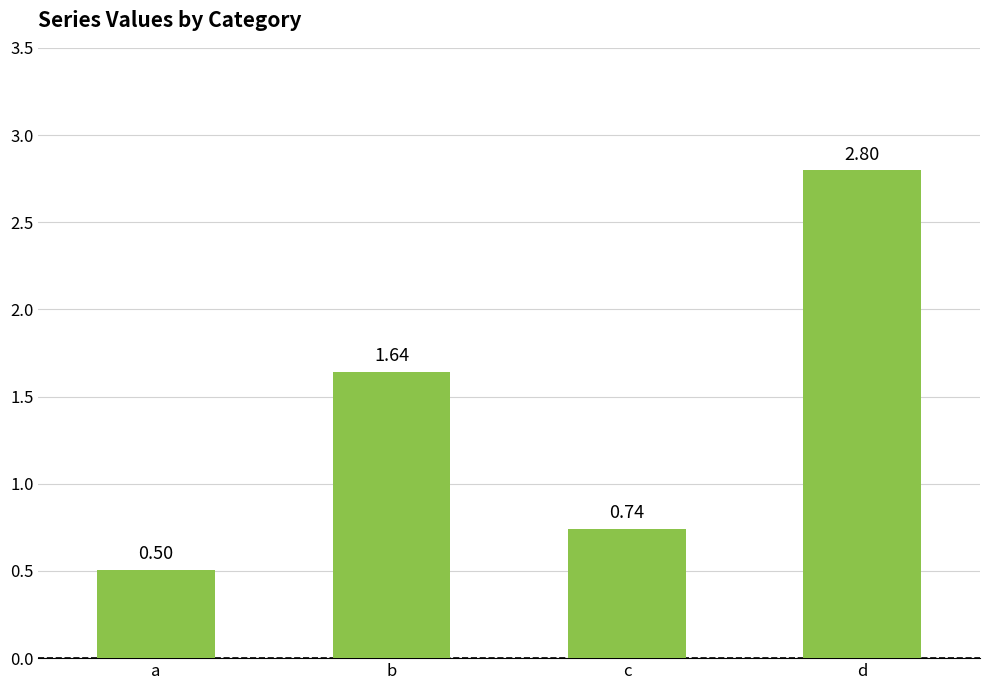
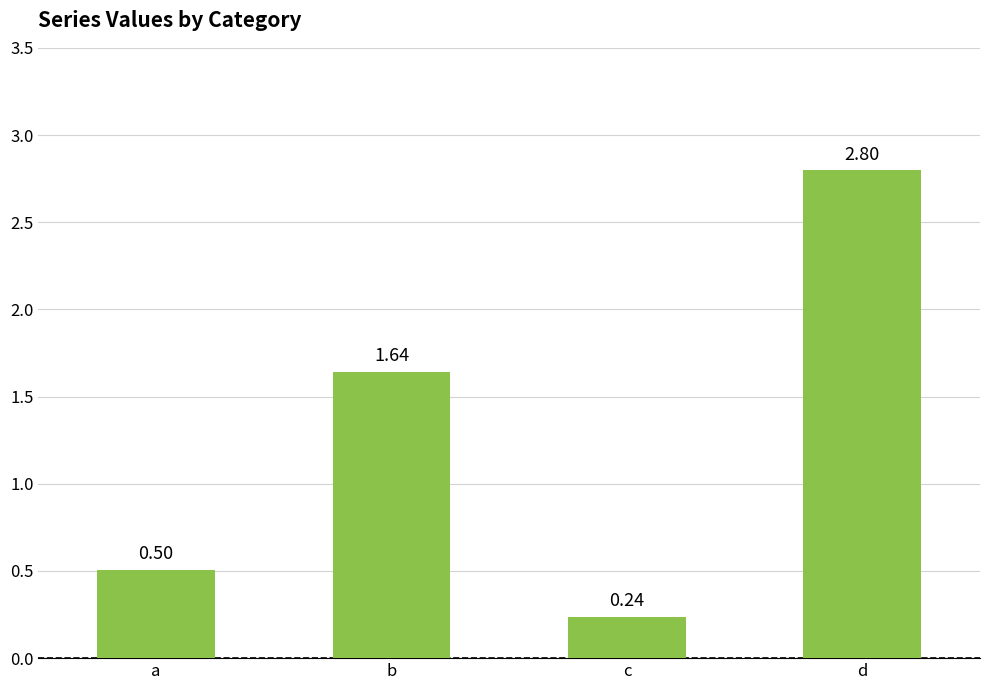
  {
    "a": 0.50,
    "b": 1.64,
-   "c": 0.74,
+   "c": 0.24,
    "d": 2.80
  }
